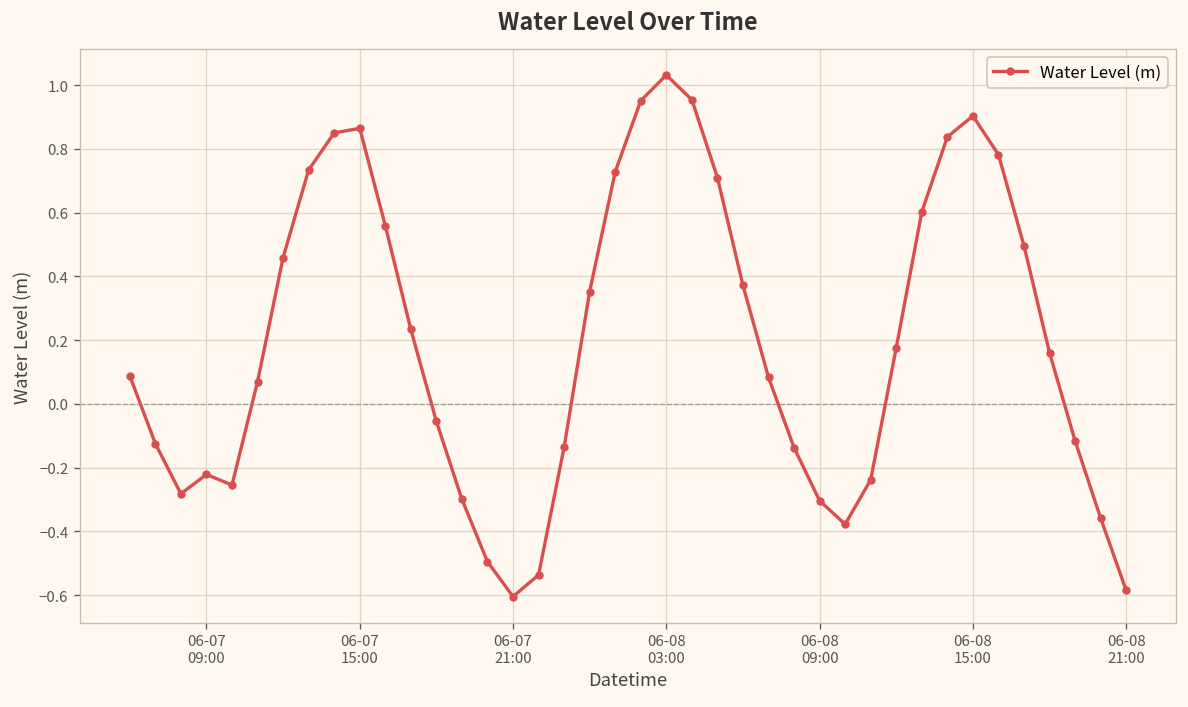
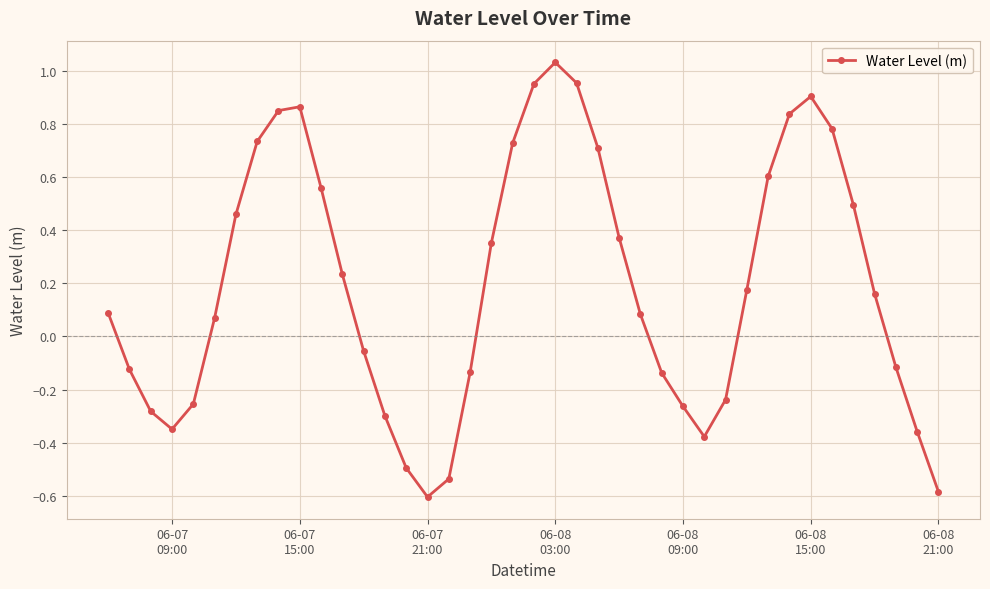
  {
-   "06-07 09:00": -0.22,
+   "06-07 09:00": -0.35,
    "06-07 15:00": 0.86,
    "06-07 21:00": -0.60,
    "06-08 03:00": 1.03,
-   "06-08 09:00": -0.30,
+   "06-08 09:00": -0.26,
    "06-08 15:00": 0.90,
    "06-08 21:00": -0.59
  }
